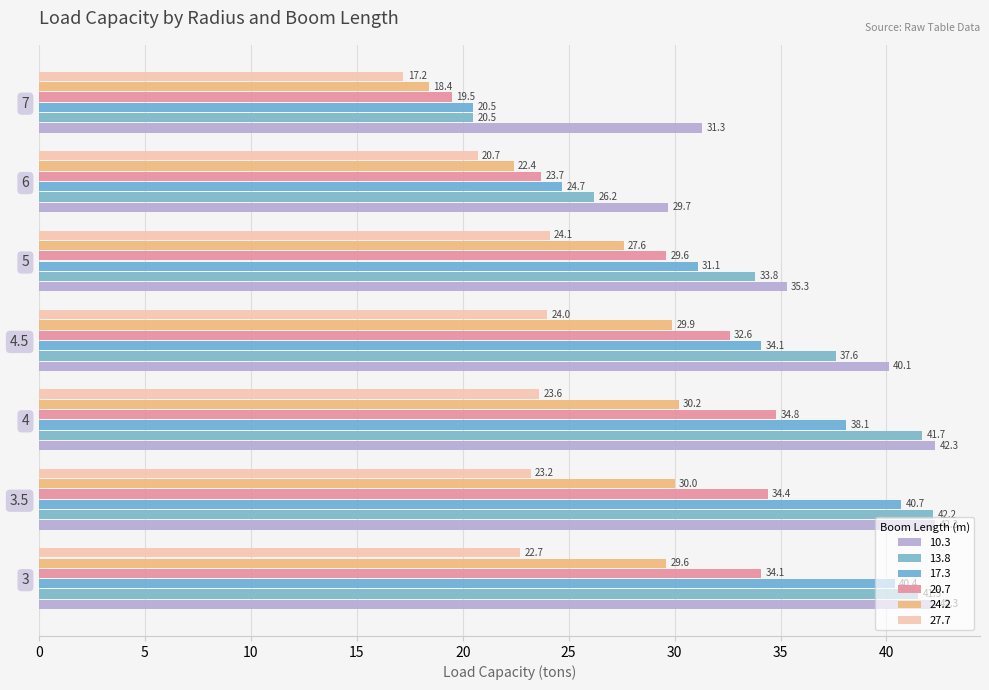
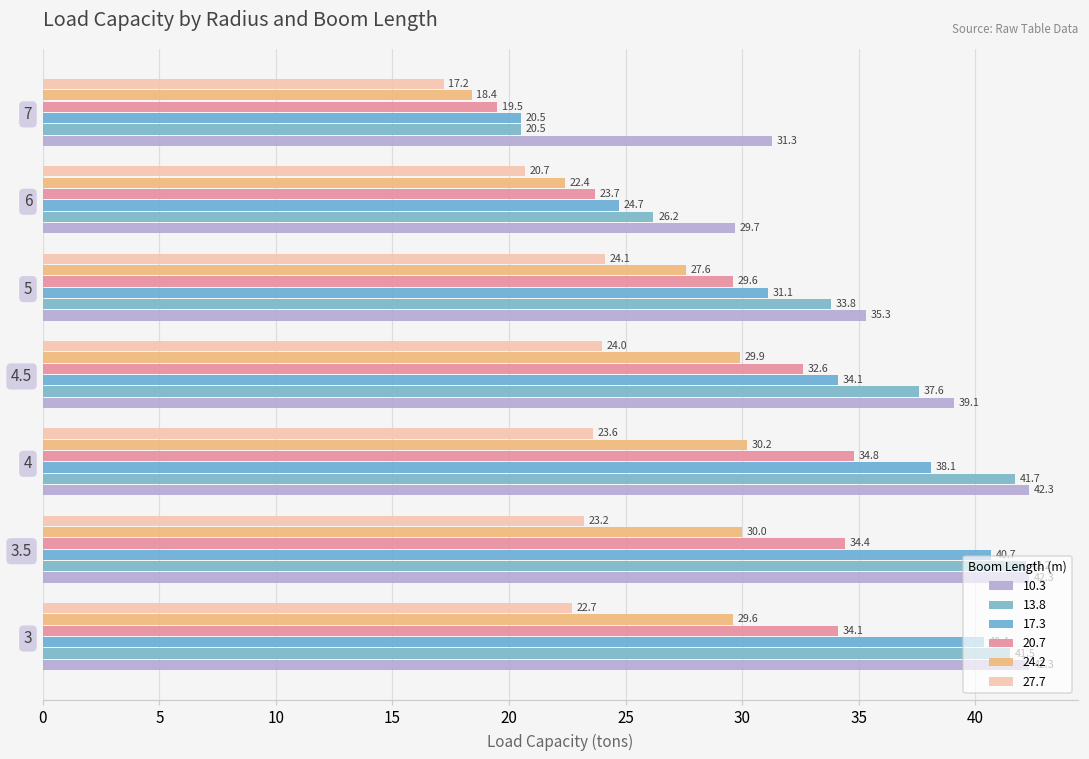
  {
    "10.3": {
      "7": 31.3,
      "6": 29.7,
      "5": 35.3,
-     "4.5": 40.1,
+     "4.5": 39.1,
      "4": 42.3
    }
  }
